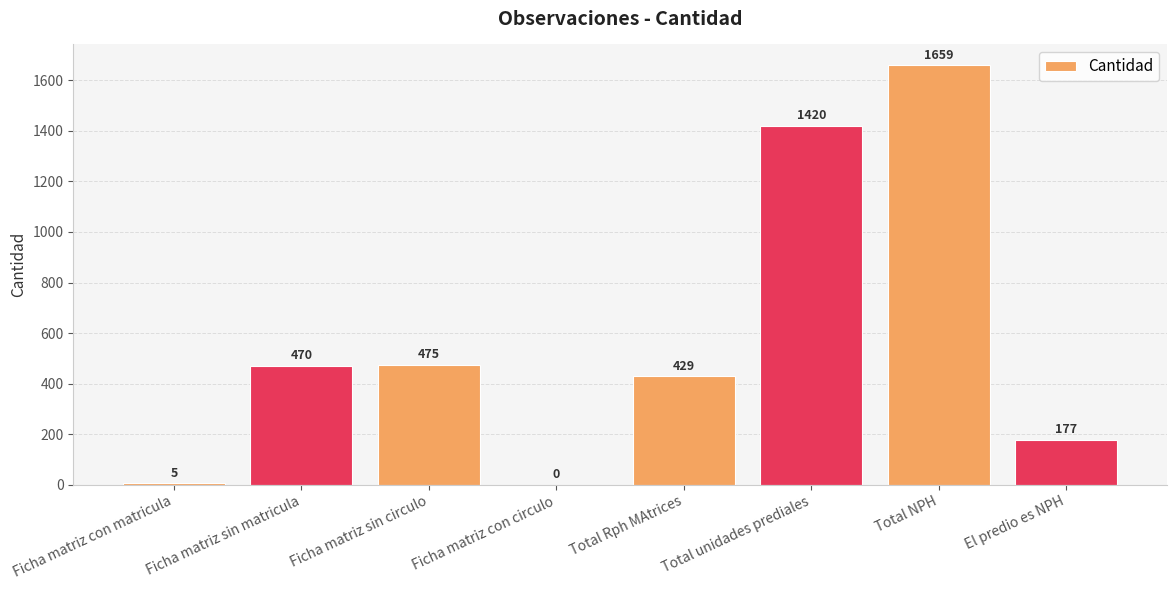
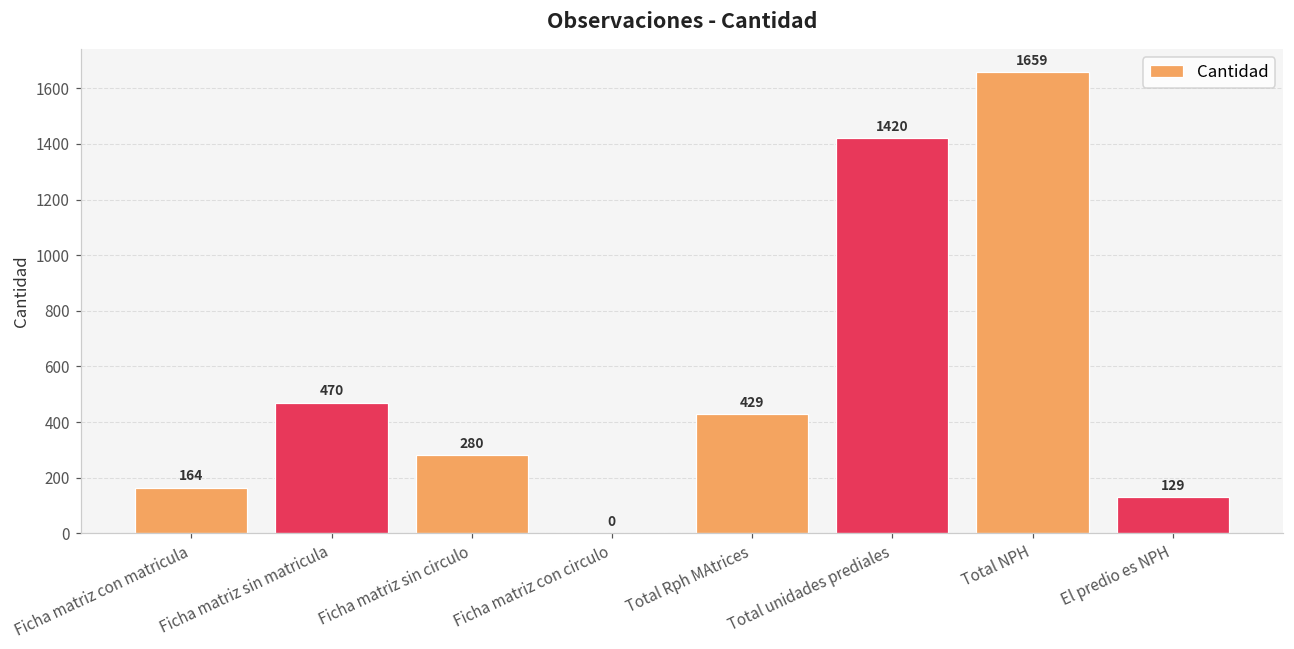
  {
-   "Ficha matriz con matricula": 5,
+   "Ficha matriz con matricula": 164,
    "Ficha matriz sin matricula": 470,
-   "Ficha matriz sin circulo": 475,
+   "Ficha matriz sin circulo": 280,
    "Ficha matriz con circulo": 0,
    "Total Rph MAtrices": 429,
    "Total unidades prediales": 1420,
    "Total NPH": 1659,
-   "El predio es NPH": 177
+   "El predio es NPH": 129
  }
